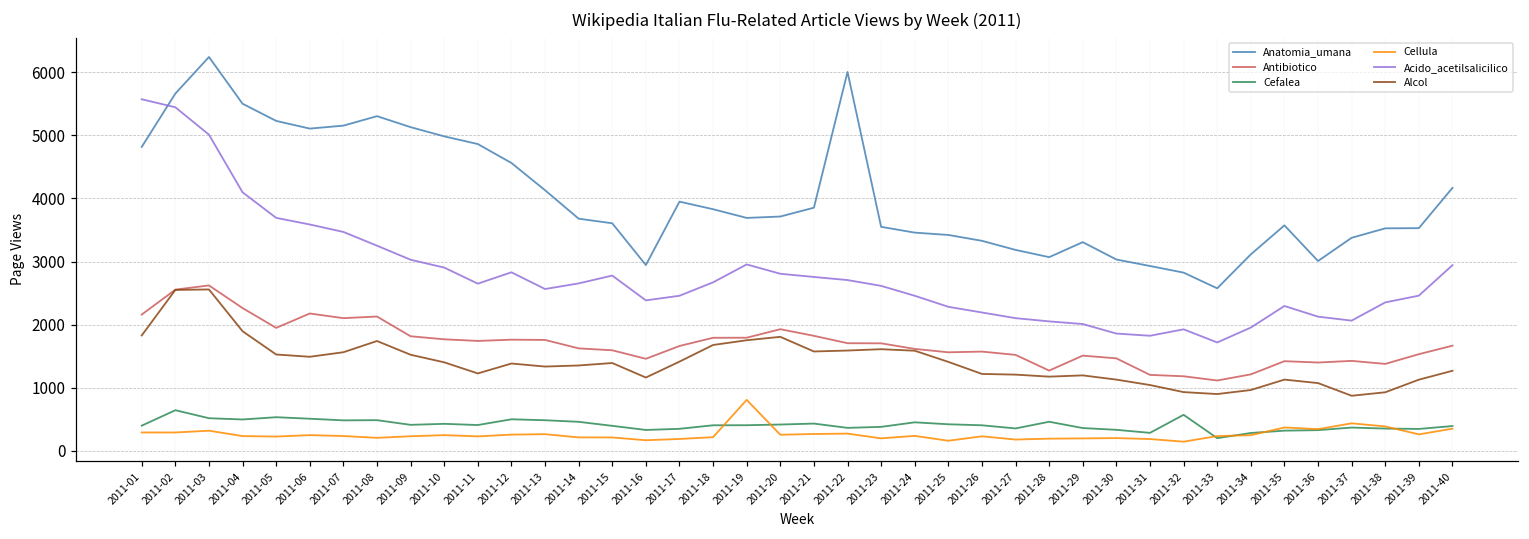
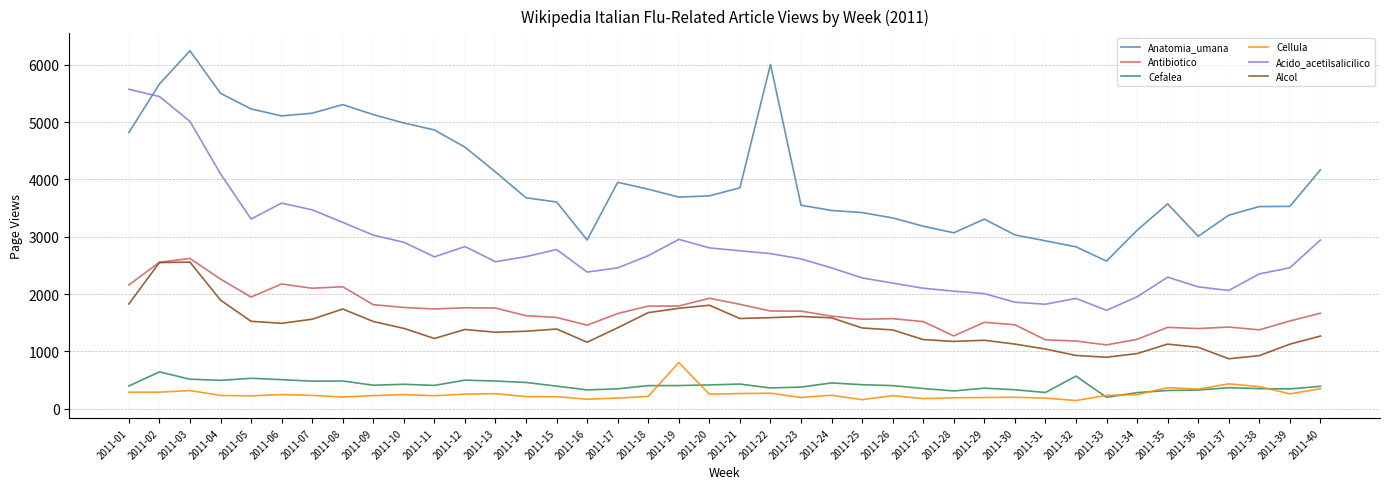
  {
    "Cefalea": {
      "2011-01": 400,
      "2011-02": 600,
      "2011-03": 500,
      "2011-04": 500,
      "2011-05": 500,
      "2011-06": 500,
      "2011-07": 500,
      "2011-08": 500,
      "2011-09": 400,
      "2011-10": 400,
      "2011-11": 400,
      "2011-12": 500,
      "2011-13": 500,
      "2011-14": 500,
      "2011-15": 400,
      "2011-16": 300,
      "2011-17": 300,
      "2011-18": 400,
      "2011-19": 400,
      "2011-20": 400,
      "2011-21": 400,
      "2011-22": 400,
      "2011-23": 400,
      "2011-24": 500,
      "2011-25": 400,
      "2011-26": 400,
      "2011-27": 400,
-     "2011-28": 500,
+     "2011-28": 300,
      "2011-29": 400,
      "2011-30": 300,
      "2011-31": 300,
      "2011-32": 600,
      "2011-35": 300,
      "2011-37": 400,
      "2011-39": 300
    },
    "Acido_acetilsalicilico": {
      "2011-01": 5600,
      "2011-02": 5400,
      "2011-03": 5000,
      "2011-04": 4100,
-     "2011-05": 3700,
+     "2011-05": 3300,
      "2011-06": 3600,
      "2011-07": 3500,
      "2011-08": 3300,
      "2011-09": 3000,
      "2011-10": 2900,
      "2011-11": 2600,
      "2011-12": 2800,
      "2011-13": 2600,
      "2011-14": 2700,
      "2011-15": 2800,
      "2011-16": 2400,
      "2011-17": 2500,
      "2011-18": 2700,
      "2011-19": 3000,
      "2011-20": 2800,
      "2011-21": 2800,
      "2011-22": 2700,
      "2011-23": 2600,
      "2011-24": 2500,
      "2011-25": 2300,
      "2011-26": 2200,
      "2011-27": 2100,
      "2011-28": 2100,
      "2011-29": 2000,
      "2011-30": 1900,
      "2011-31": 1800,
      "2011-32": 1900,
      "2011-33": 1700,
      "2011-34": 2000,
      "2011-35": 2300,
      "2011-36": 2100,
      "2011-37": 2100,
      "2011-38": 2400,
      "2011-39": 2500,
      "2011-40": 2900
    },
    "Alcol": {
      "2011-01": 1800,
      "2011-03": 2600,
      "2011-04": 1900,
      "2011-05": 1500,
      "2011-06": 1500,
      "2011-07": 1600,
      "2011-08": 1700,
      "2011-09": 1500,
      "2011-10": 1400,
      "2011-11": 1200,
      "2011-12": 1400,
      "2011-13": 1300,
      "2011-14": 1400,
      "2011-15": 1400,
      "2011-16": 1200,
      "2011-17": 1400,
      "2011-18": 1700,
      "2011-20": 1800,
      "2011-21": 1600,
      "2011-22": 1600,
      "2011-23": 1600,
      "2011-25": 1400,
-     "2011-26": 1200,
+     "2011-26": 1400,
      "2011-27": 1200,
      "2011-28": 1200,
      "2011-29": 1200,
      "2011-30": 1100,
      "2011-31": 1000,
      "2011-32": 900,
      "2011-33": 900,
      "2011-34": 1000,
      "2011-35": 1100,
      "2011-36": 1100,
      "2011-37": 900,
      "2011-38": 900,
      "2011-39": 1100,
      "2011-40": 1300
    }
  }
